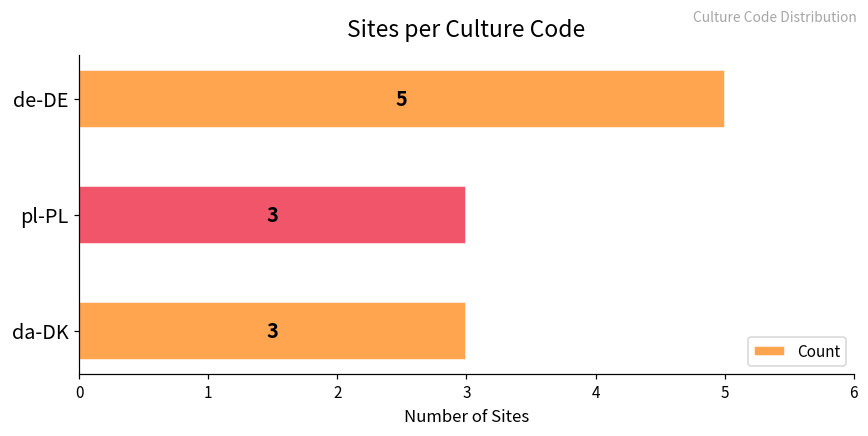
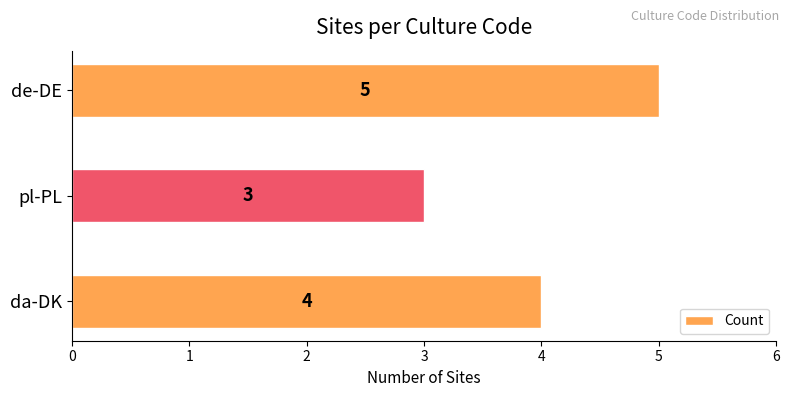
  {
    "de-DE": 5,
    "pl-PL": 3,
-   "da-DK": 3
+   "da-DK": 4
  }
